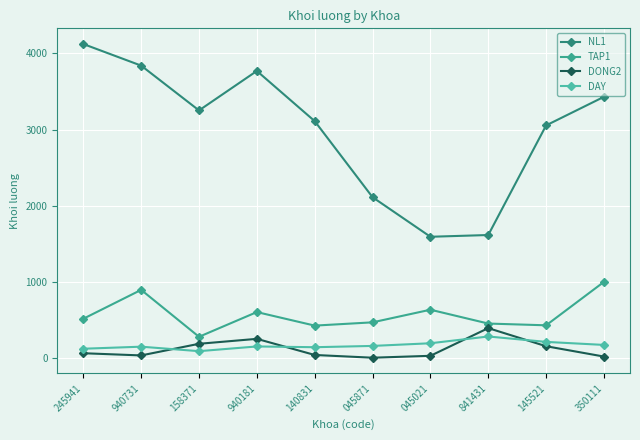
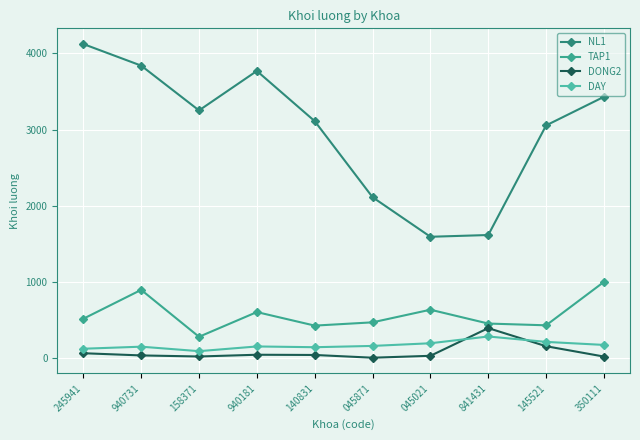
  {
    "DONG2": {
      "245941": 100,
      "940731": 0,
-     "158371": 200,
-     "940181": 200,
+     "158371": 0,
+     "940181": 0,
      "140831": 0,
      "045871": 0,
      "045021": 0,
      "841431": 400,
      "145521": 200,
      "350111": 0
    }
  }
